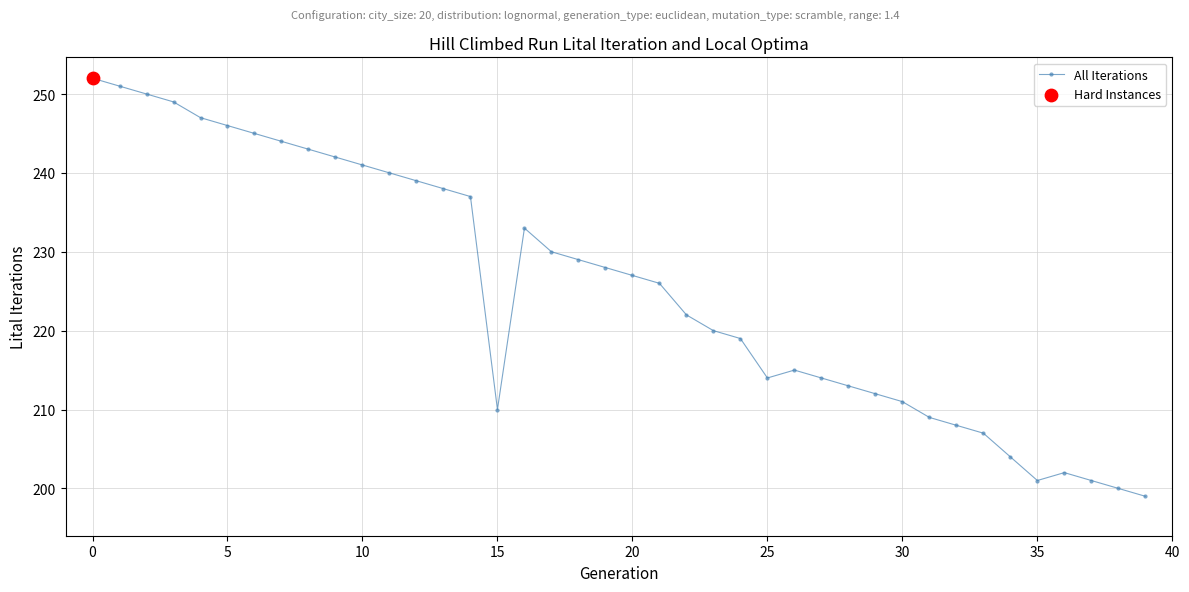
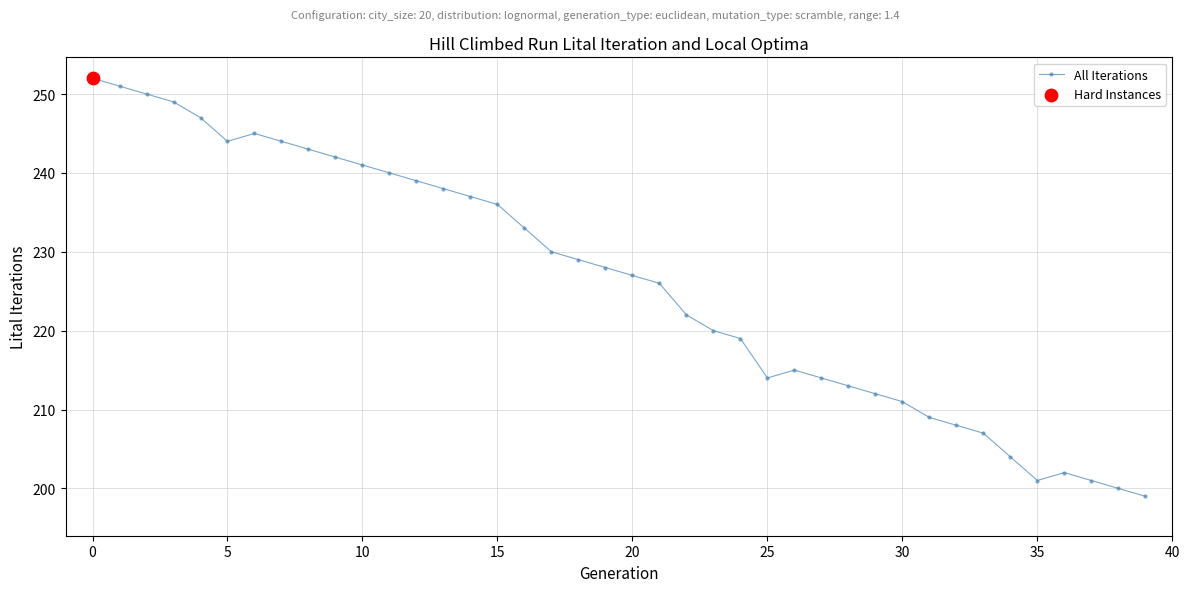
  {
    "All Iterations": {
-     "5": 246,
+     "5": 244,
      "10": 241,
-     "15": 210,
+     "15": 236,
      "20": 227,
      "25": 214,
      "30": 211,
      "35": 201
    }
  }
